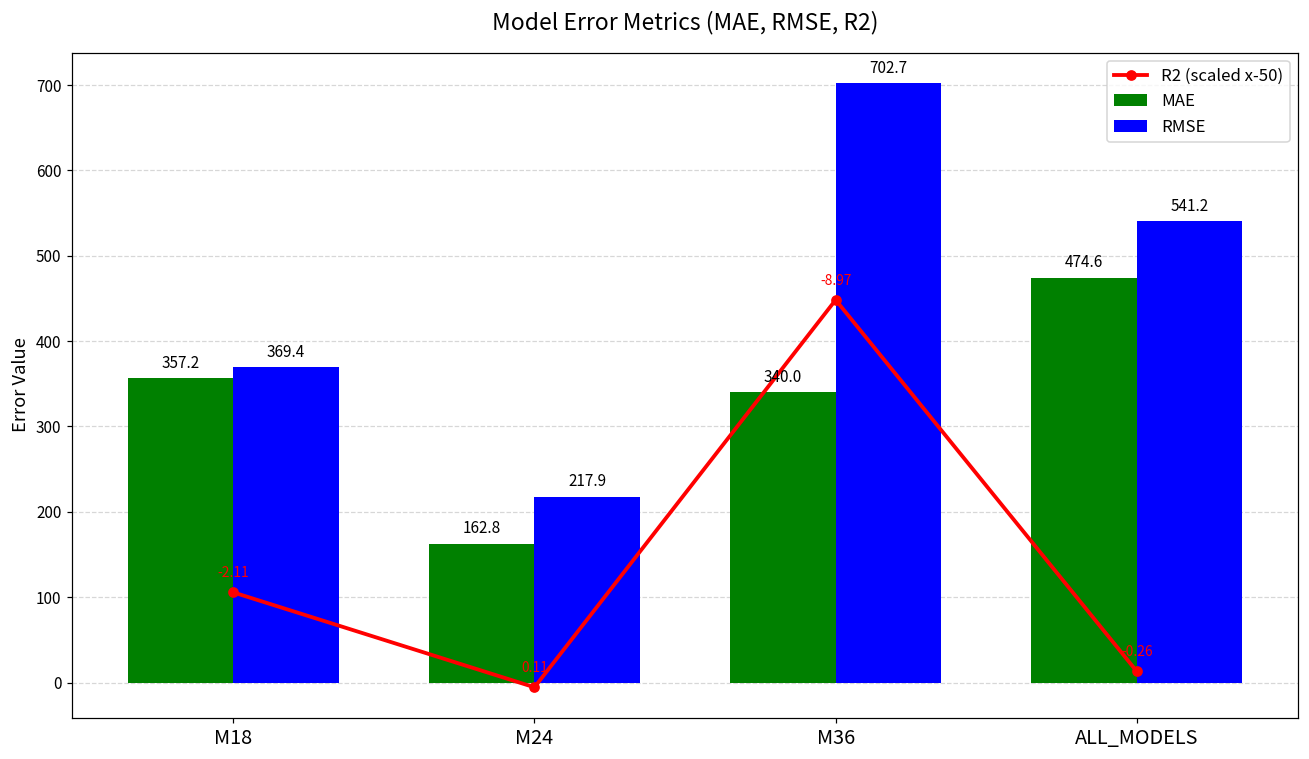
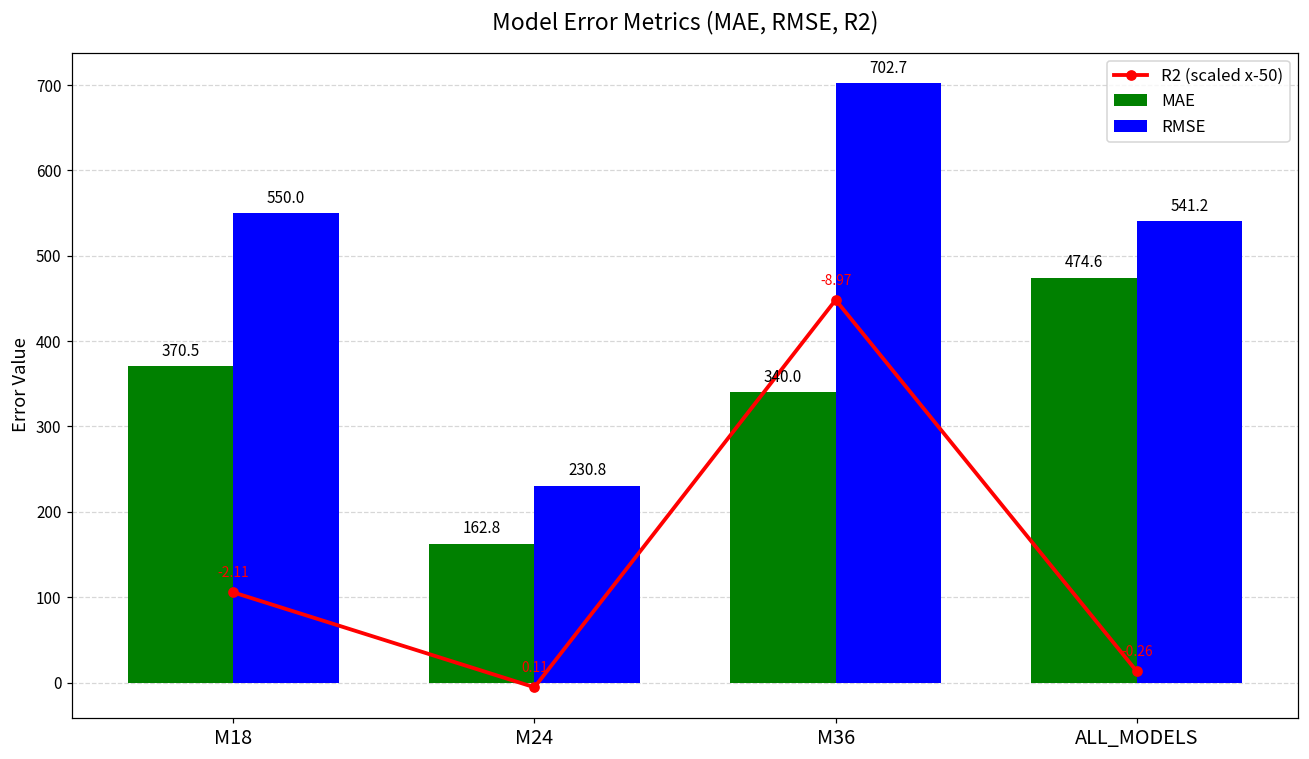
  {
    "MAE": {
-     "M18": 357.2,
+     "M18": 370.5,
      "M24": 162.8,
      "M36": 340.0,
      "ALL_MODELS": 474.6
    },
    "R2 (scaled x-50)": {
      "M18": 110,
      "M24": -10,
      "ALL_MODELS": 10
    },
    "RMSE": {
-     "M18": 369.4,
-     "M24": 217.9,
+     "M18": 550.0,
+     "M24": 230.8,
      "M36": 702.7,
      "ALL_MODELS": 541.2
    }
  }
